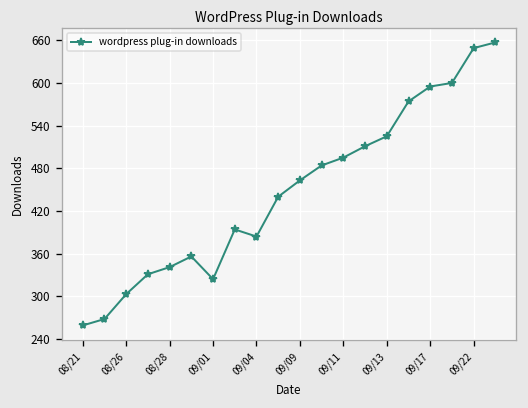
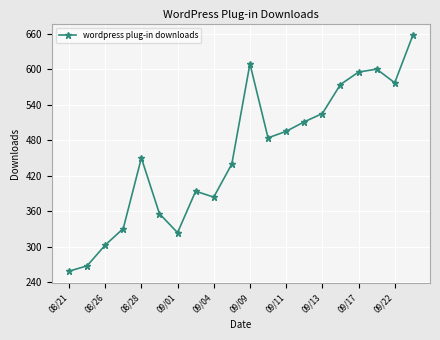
  {
    "08/21": 260,
    "08/26": 300,
-   "08/28": 340,
+   "08/28": 450,
    "09/01": 320,
    "09/04": 380,
-   "09/09": 460,
+   "09/09": 610,
    "09/11": 500,
    "09/13": 530,
    "09/17": 600,
-   "09/22": 650
+   "09/22": 580
  }
